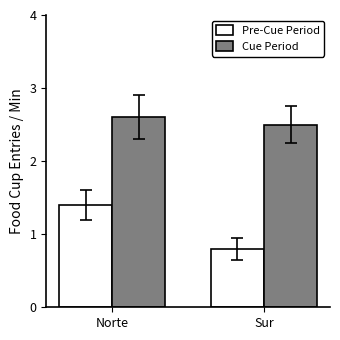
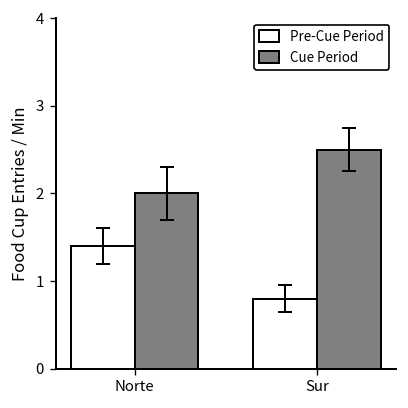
  {
    "Pre-Cue Period": {
      "Norte": 1.4,
      "Sur": 0.8
    },
    "Cue Period": {
-     "Norte": 2.6,
+     "Norte": 2.0,
      "Sur": 2.5
    }
  }
